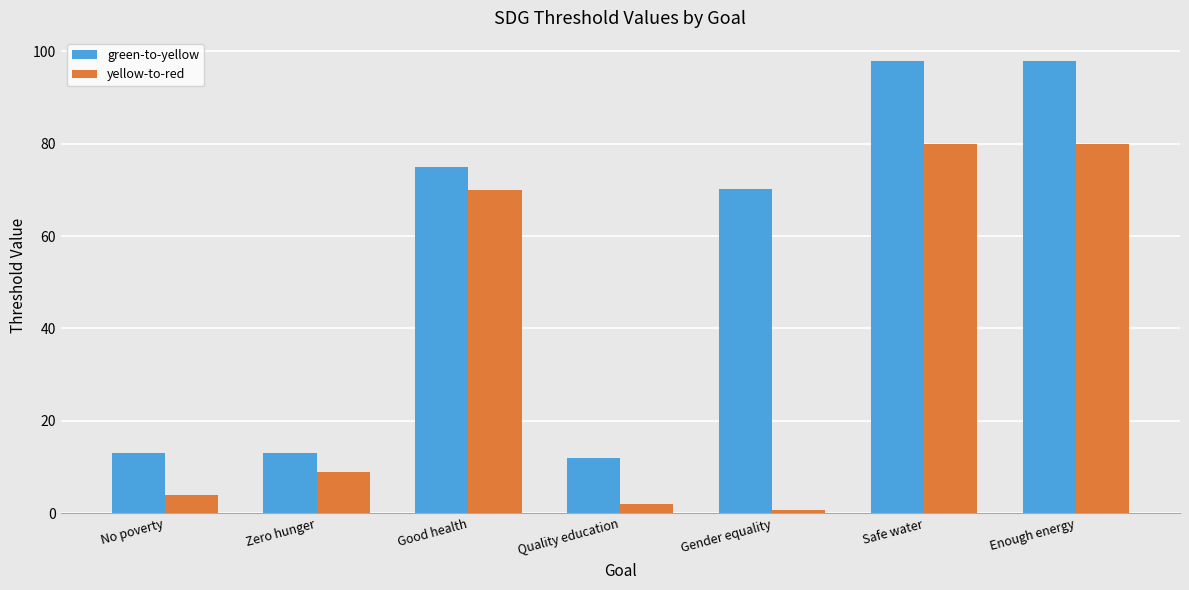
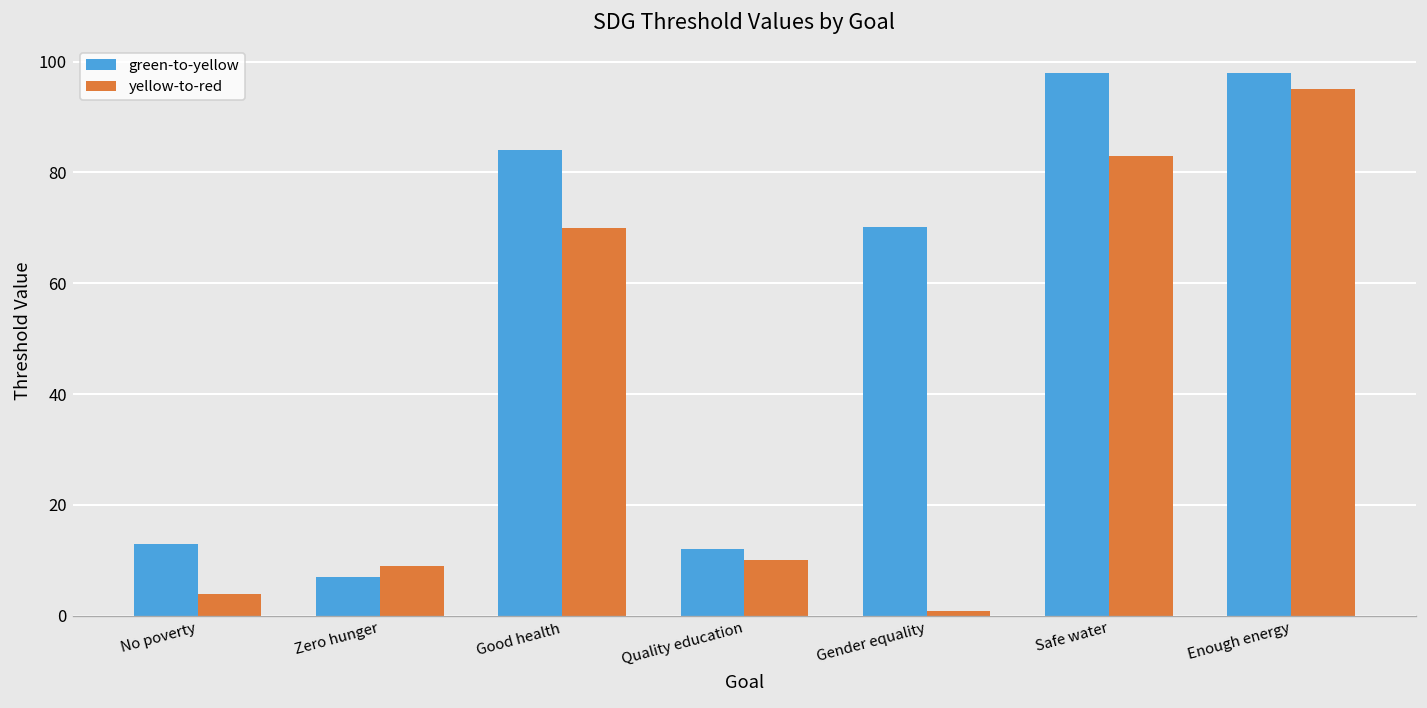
  {
    "green-to-yellow": {
      "No poverty": 13,
-     "Zero hunger": 13,
-     "Good health": 75,
+     "Zero hunger": 7,
+     "Good health": 84,
      "Quality education": 12,
      "Gender equality": 70,
      "Safe water": 98,
      "Enough energy": 98
    },
    "yellow-to-red": {
      "No poverty": 4,
      "Zero hunger": 9,
      "Good health": 70,
-     "Quality education": 2,
+     "Quality education": 10,
      "Gender equality": 1,
-     "Safe water": 80,
-     "Enough energy": 80
+     "Safe water": 83,
+     "Enough energy": 95
    }
  }
